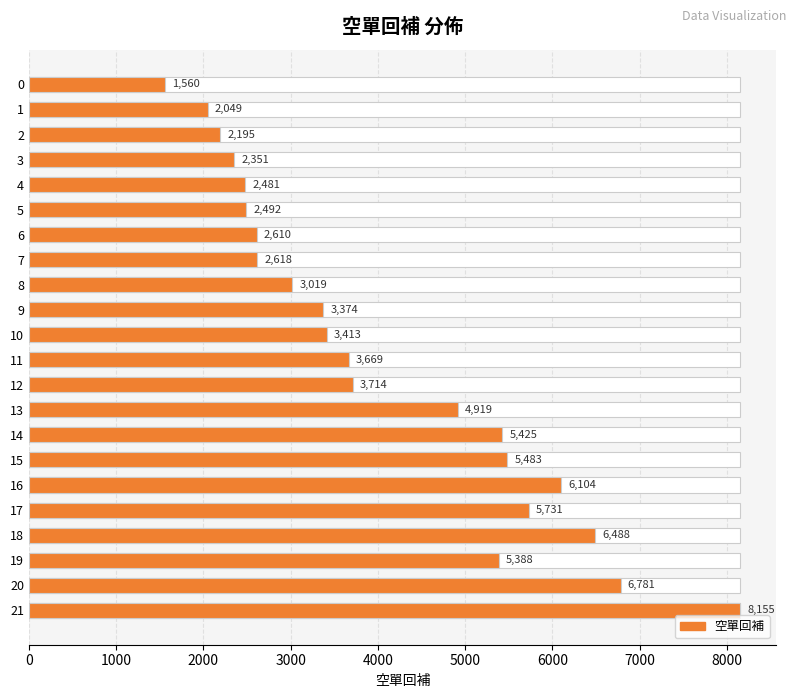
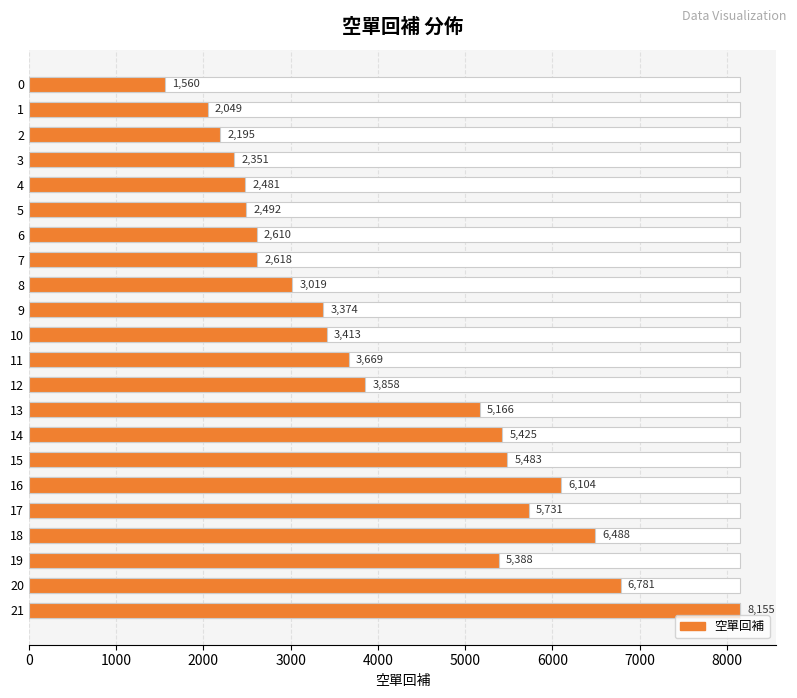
  {
    "空單回補": {
-     "12": "3,714",
-     "13": "4,919",
+     "12": "3,858",
+     "13": "5,166",
      "21": "8,155"
    }
  }
